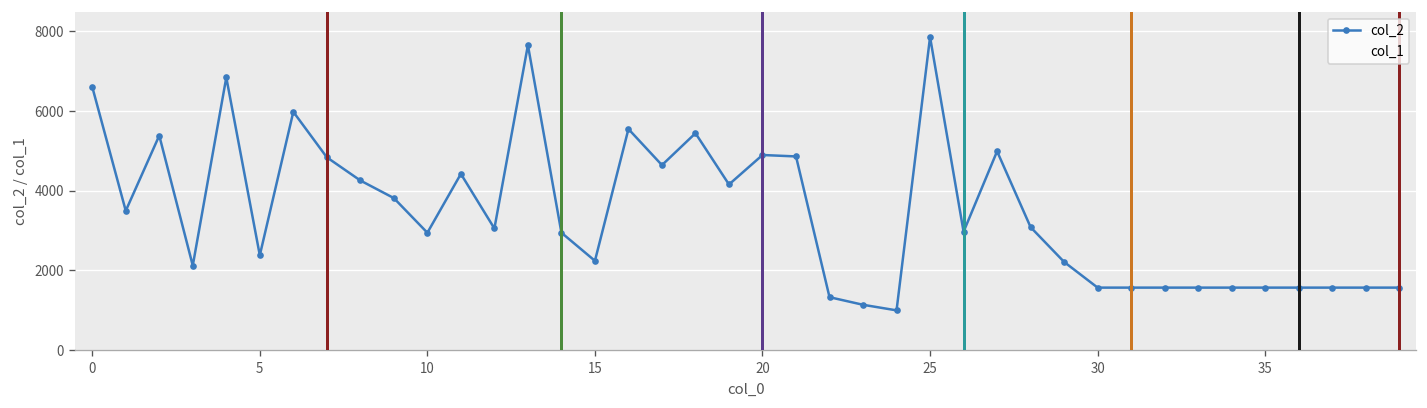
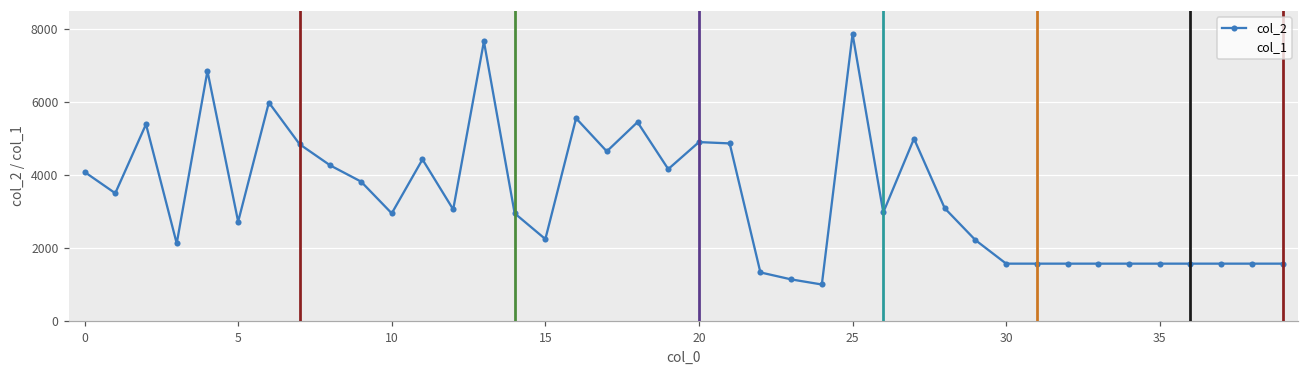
  {
    "col_2": {
-     "0": 6600,
-     "5": 2400,
+     "0": 4100,
+     "5": 2700,
      "10": 2900,
      "15": 2200,
      "20": 4900,
      "25": 7900,
      "30": 1600,
      "35": 1600
    },
    "col_1": {
      "0": 0,
      "5": 0,
      "10": 0,
      "15": 800,
      "20": 400,
      "25": 100,
      "30": 300,
      "35": 400
    }
  }
